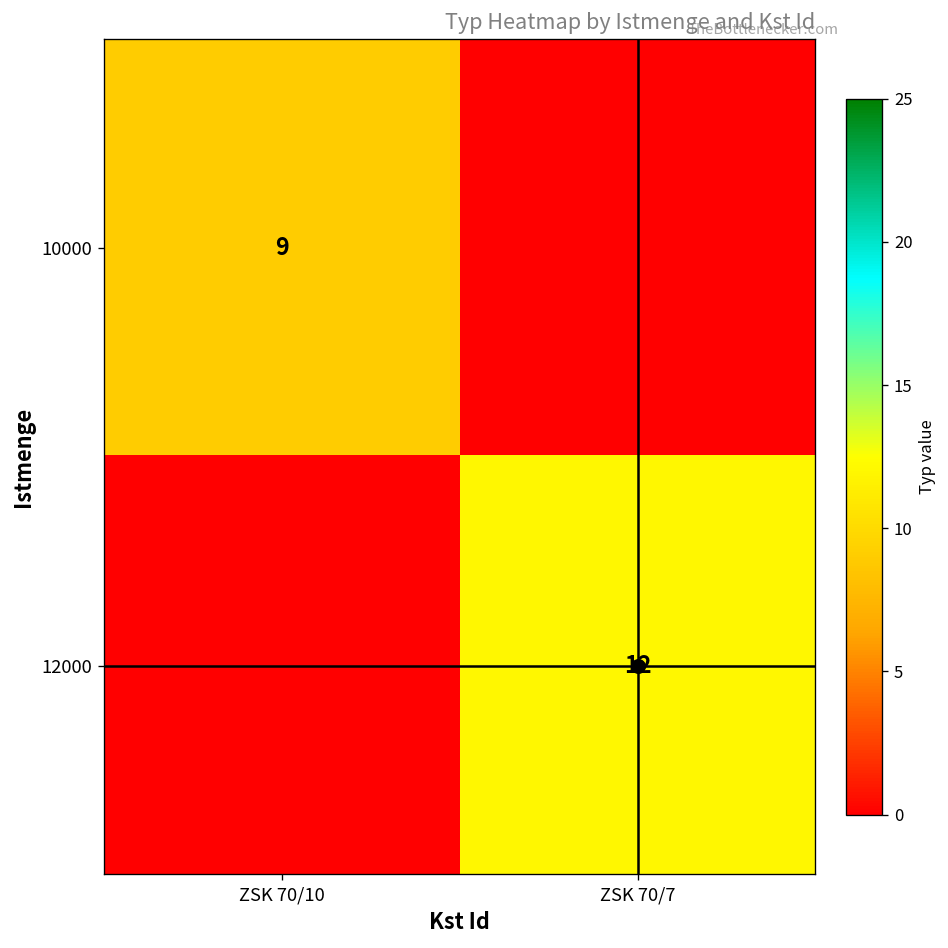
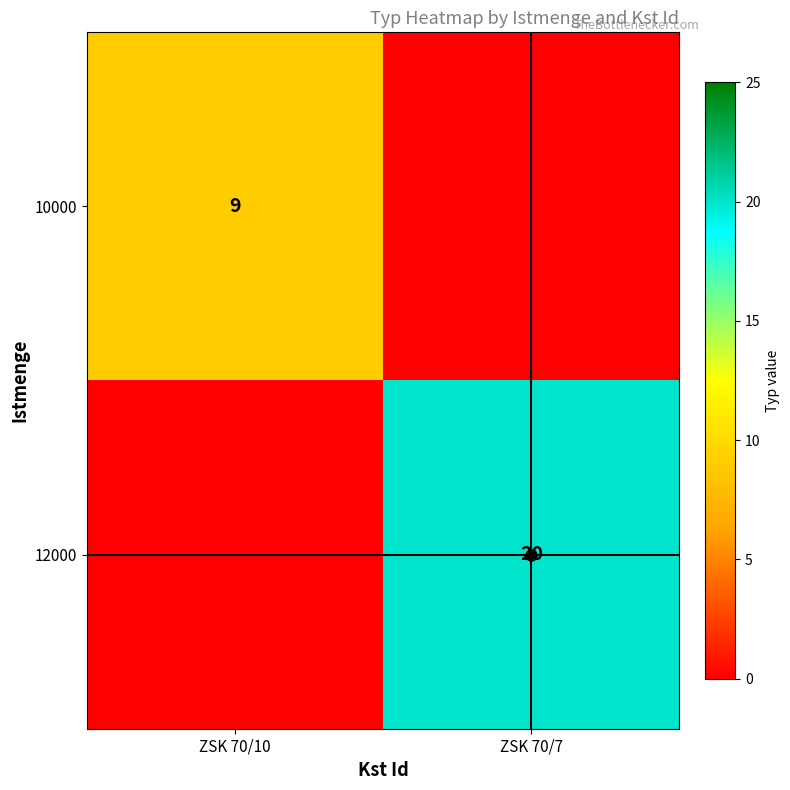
  {
    "10000": {
      "ZSK 70/10": 9
    },
    "12000": {
-     "ZSK 70/7": 12
+     "ZSK 70/7": 20
    }
  }
